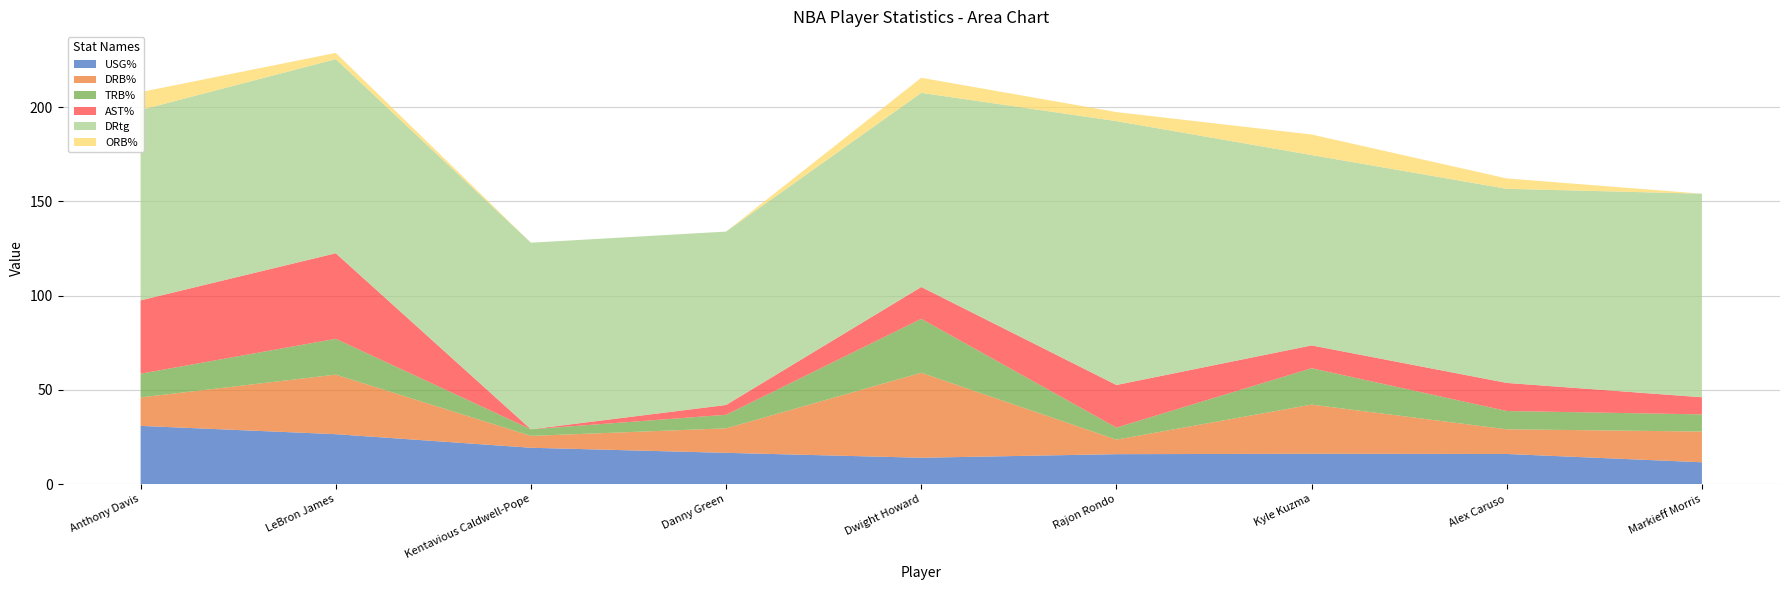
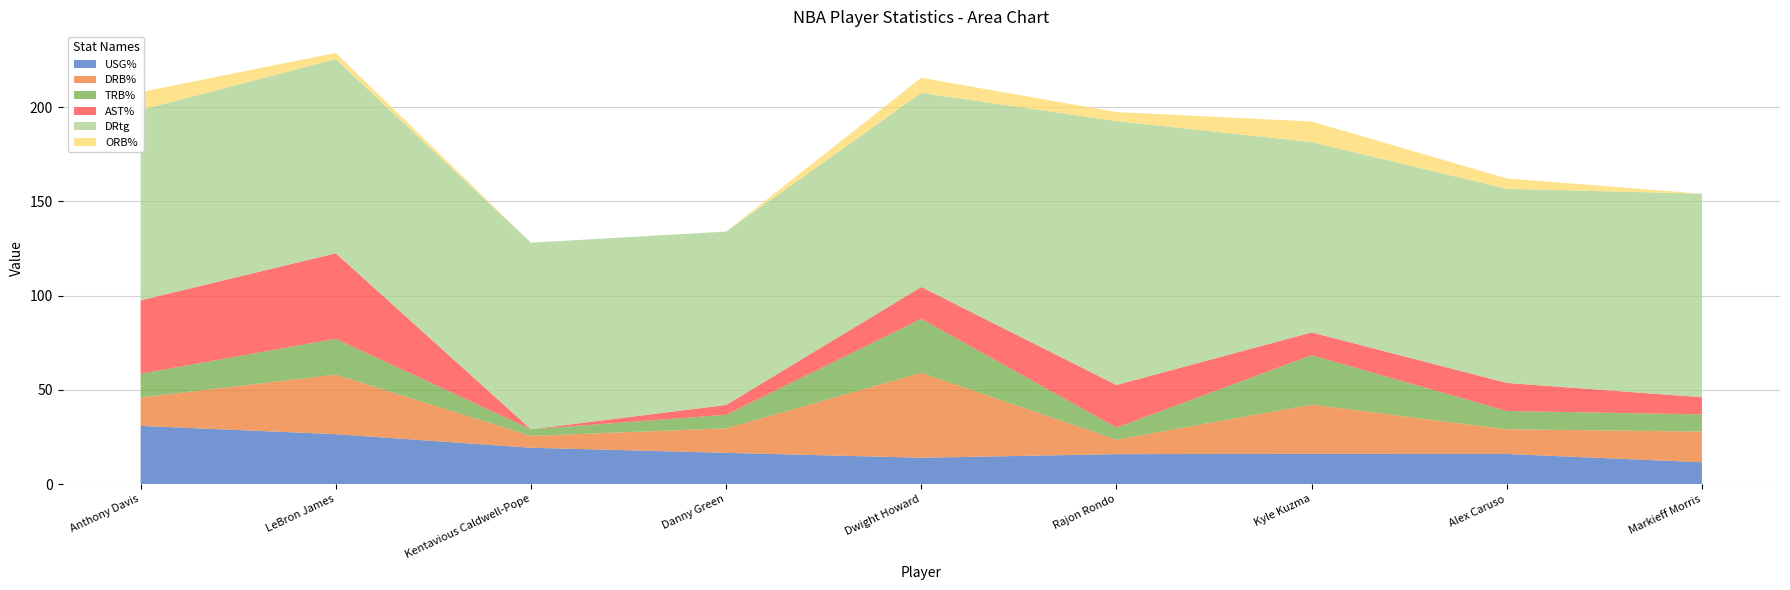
  {
    "USG%": {
      "Anthony Davis": 31,
      "LeBron James": 27,
      "Kentavious Caldwell-Pope": 19,
      "Danny Green": 17,
      "Dwight Howard": 14,
      "Rajon Rondo": 16,
      "Kyle Kuzma": 16,
      "Alex Caruso": 16,
      "Markieff Morris": 12
    },
    "DRB%": {
      "Anthony Davis": 15,
      "LeBron James": 32,
      "Kentavious Caldwell-Pope": 6,
      "Danny Green": 13,
      "Dwight Howard": 45,
      "Rajon Rondo": 8,
      "Kyle Kuzma": 26,
      "Alex Caruso": 13,
      "Markieff Morris": 16
    },
    "TRB%": {
      "Anthony Davis": 13,
      "LeBron James": 19,
      "Danny Green": 7,
      "Dwight Howard": 29,
      "Rajon Rondo": 6,
-     "Kyle Kuzma": 19,
+     "Kyle Kuzma": 26,
      "Alex Caruso": 10,
      "Markieff Morris": 9
    },
    "AST%": {
      "Anthony Davis": 39,
      "LeBron James": 45,
      "Danny Green": 5,
      "Dwight Howard": 17,
      "Rajon Rondo": 23,
      "Kyle Kuzma": 12,
      "Alex Caruso": 15,
      "Markieff Morris": 9
    },
    "DRtg": {
      "LeBron James": 103,
      "Dwight Howard": 103,
      "Rajon Rondo": 140,
      "Kyle Kuzma": 101,
      "Alex Caruso": 103
    },
    "ORB%": {
      "LeBron James": 3,
      "Dwight Howard": 8,
      "Rajon Rondo": 5,
      "Kyle Kuzma": 11,
      "Alex Caruso": 6
    }
  }
